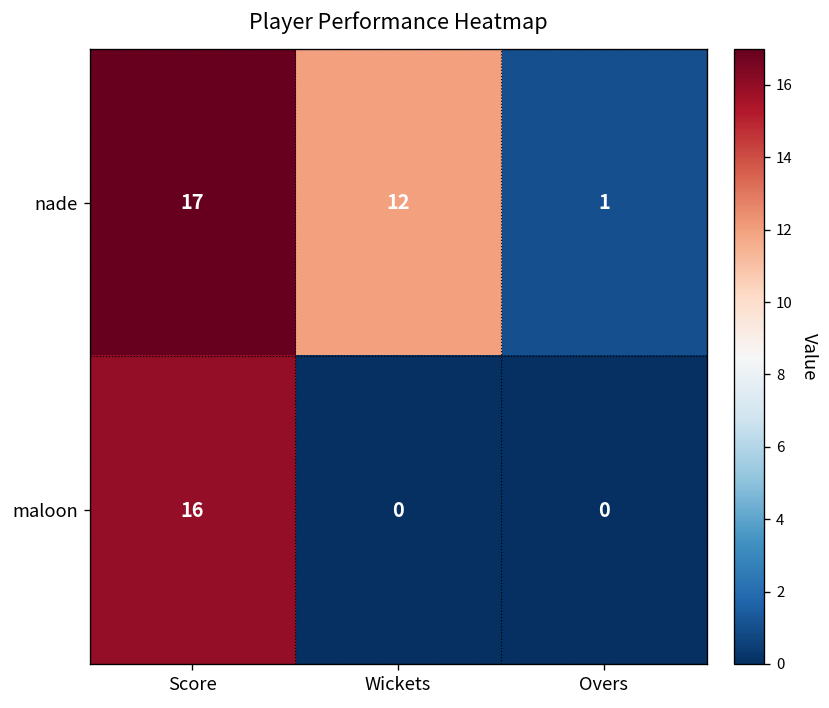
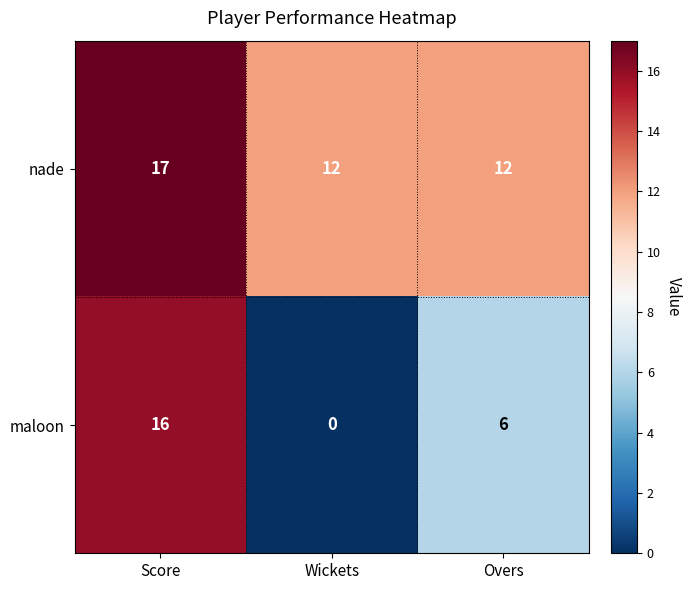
  {
    "nade": {
      "Score": 17,
      "Wickets": 12,
-     "Overs": 1
+     "Overs": 12
    },
    "maloon": {
      "Score": 16,
      "Wickets": 0,
-     "Overs": 0
+     "Overs": 6
    }
  }
